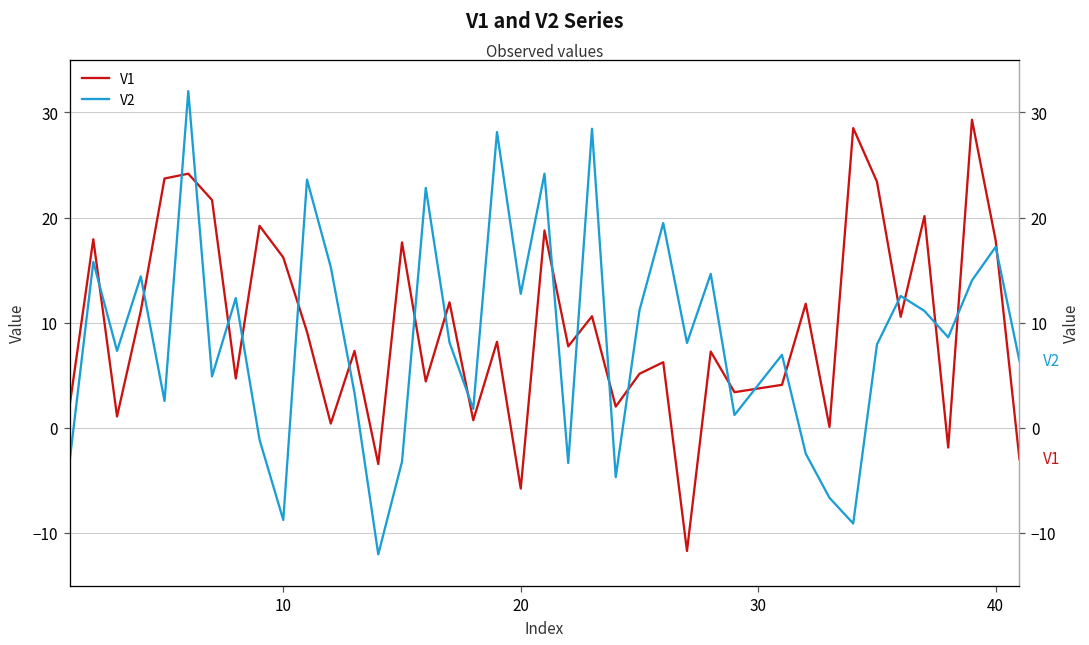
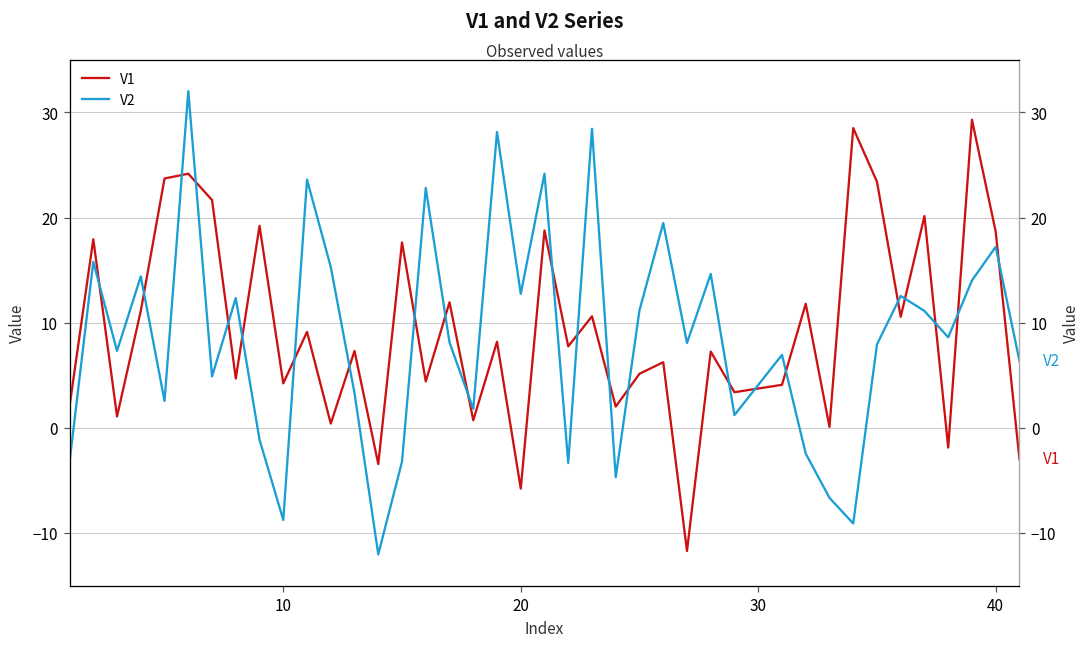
  {
    "V1": {
-     "10": 16,
+     "10": 4,
      "20": -6,
-     "40": 18
+     "40": 19
    },
    "V2": {
      "10": -9,
      "20": 13,
      "40": 17
    }
  }
